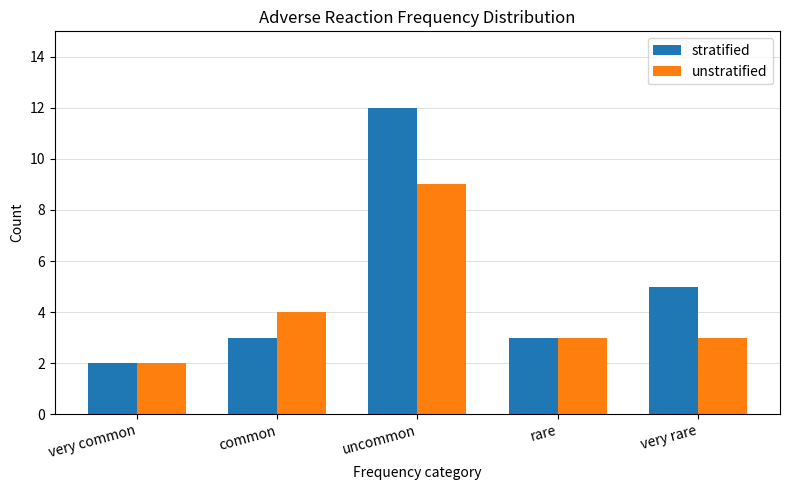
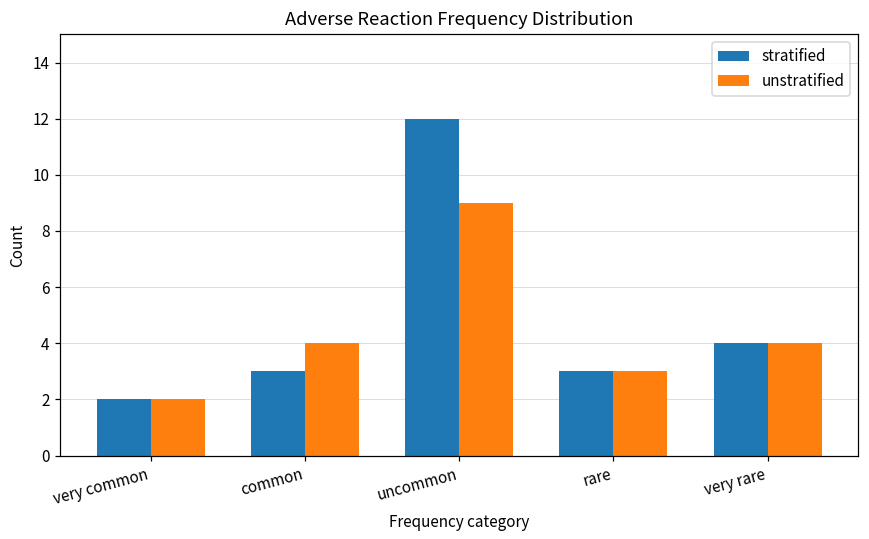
  {
    "stratified": {
      "very common": 2,
      "common": 3,
      "uncommon": 12,
      "rare": 3,
-     "very rare": 5
+     "very rare": 4
    },
    "unstratified": {
      "very common": 2,
      "common": 4,
      "uncommon": 9,
      "rare": 3,
-     "very rare": 3
+     "very rare": 4
    }
  }
